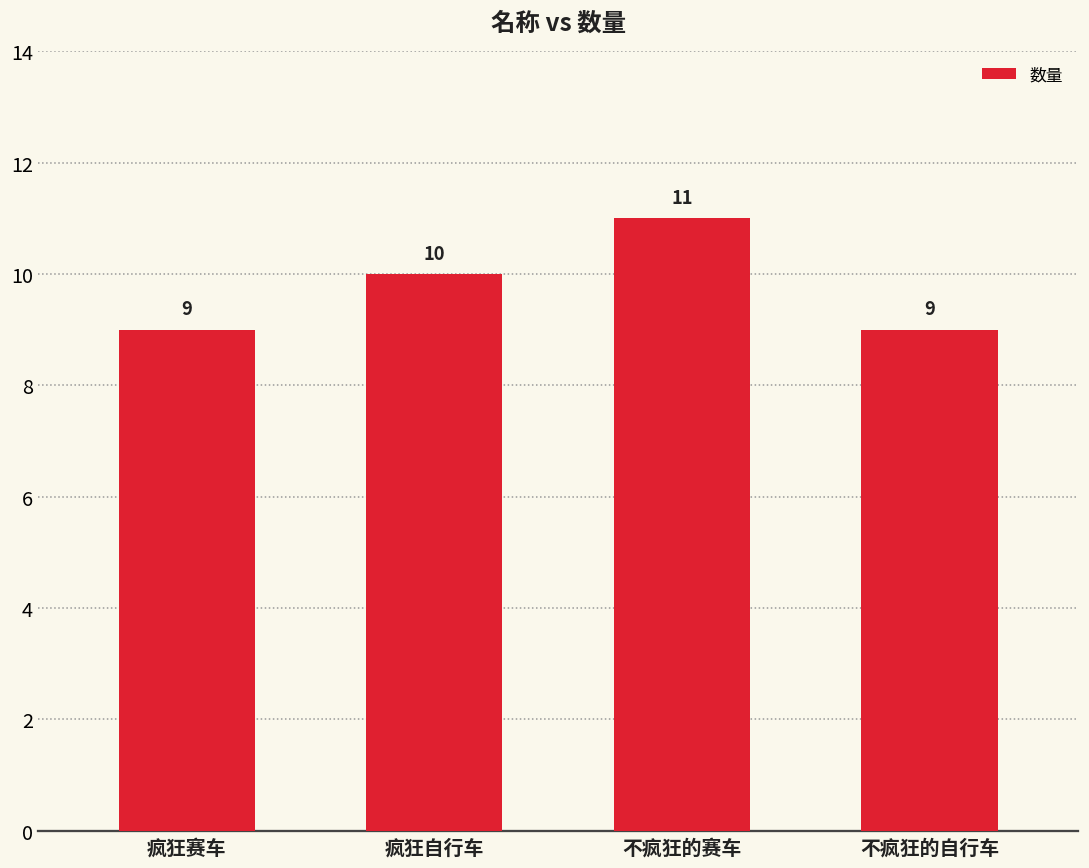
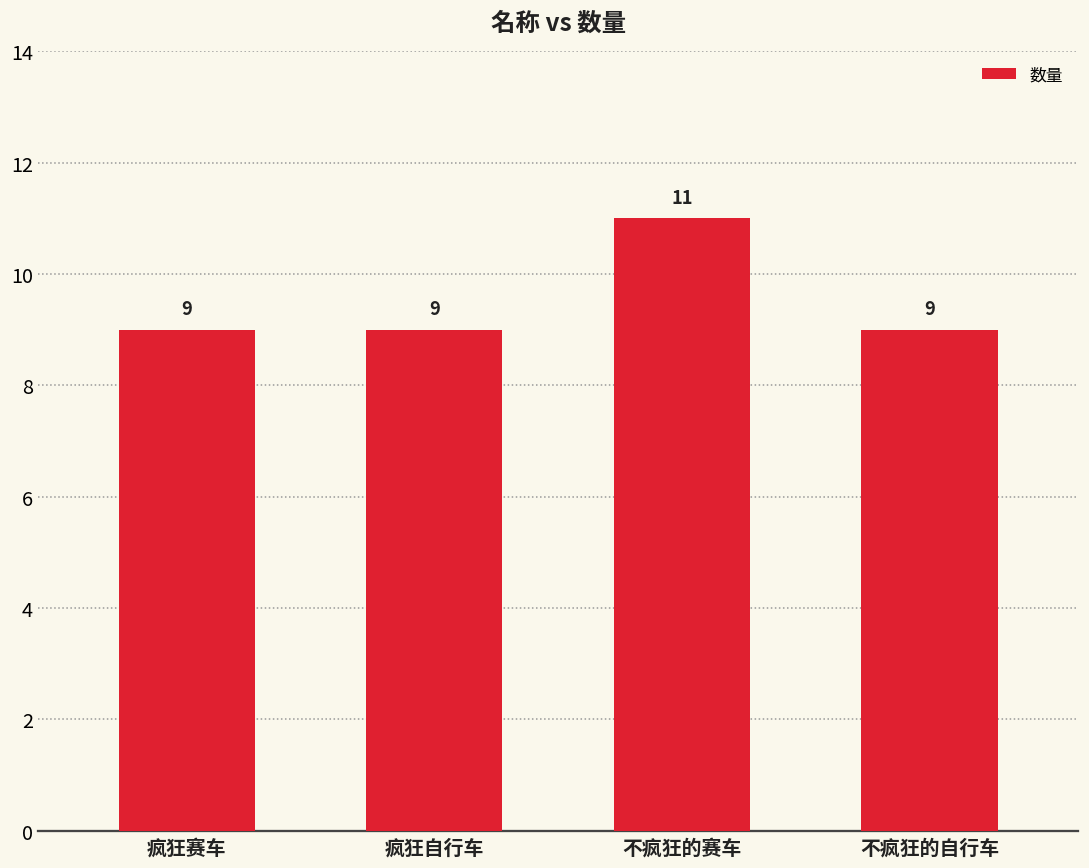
  {
    "疯狂赛车": 9,
-   "疯狂自行车": 10,
+   "疯狂自行车": 9,
    "不疯狂的赛车": 11,
    "不疯狂的自行车": 9
  }
